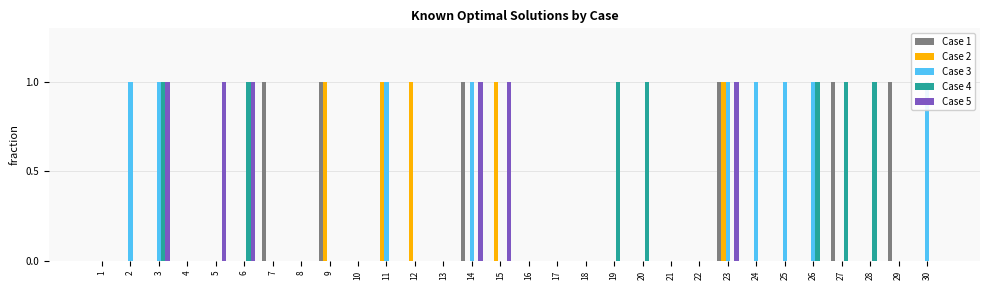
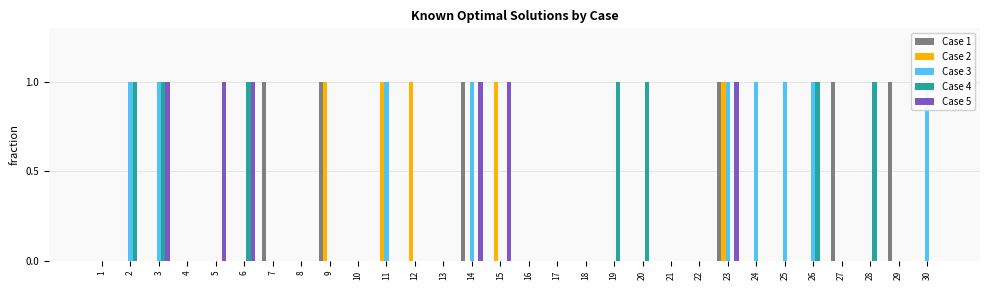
  {
    "Case 1": {
      "1": 0,
      "2": 0,
      "3": 0,
      "4": 0,
      "5": 0,
      "6": 0,
      "7": 1,
      "8": 0,
      "9": 1,
      "10": 0,
      "11": 0,
      "12": 0,
      "13": 0,
      "14": 1,
      "15": 0,
      "16": 0,
      "17": 0,
      "18": 0,
      "19": 0,
      "20": 0,
      "21": 0,
      "22": 0,
      "23": 1,
      "24": 0,
      "25": 0,
      "26": 0,
      "27": 1,
      "28": 0,
      "29": 1,
      "30": 0
    },
    "Case 2": {
      "1": 0,
      "2": 0,
      "3": 0,
      "4": 0,
      "5": 0,
      "6": 0,
      "7": 0,
      "8": 0,
      "9": 1,
      "10": 0,
      "11": 1,
      "12": 1,
      "13": 0,
      "14": 0,
      "15": 1,
      "16": 0,
      "17": 0,
      "18": 0,
      "19": 0,
      "20": 0,
      "21": 0,
      "22": 0,
      "23": 1,
      "24": 0,
      "25": 0,
      "26": 0,
      "27": 0,
      "28": 0,
      "29": 0,
      "30": 0
    },
    "Case 3": {
      "1": 0,
      "2": 1,
      "3": 1,
      "4": 0,
      "5": 0,
      "6": 0,
      "7": 0,
      "8": 0,
      "9": 0,
      "10": 0,
      "11": 1,
      "12": 0,
      "13": 0,
      "14": 1,
      "15": 0,
      "16": 0,
      "17": 0,
      "18": 0,
      "19": 0,
      "20": 0,
      "21": 0,
      "22": 0,
      "23": 1,
      "24": 1,
      "25": 1,
      "26": 1,
      "27": 0,
      "28": 0,
      "29": 0
    },
    "Case 4": {
      "1": 0,
-     "2": 0,
+     "2": 1,
      "3": 1,
      "4": 0,
      "5": 0,
      "6": 1,
      "7": 0,
      "8": 0,
      "9": 0,
      "10": 0,
      "11": 0,
      "12": 0,
      "13": 0,
      "14": 0,
      "15": 0,
      "16": 0,
      "17": 0,
      "18": 0,
      "19": 1,
      "20": 1,
      "21": 0,
      "22": 0,
      "23": 0,
      "24": 0,
      "25": 0,
      "26": 1,
-     "27": 1,
+     "27": 0,
      "28": 1,
      "29": 0,
      "30": 0
    },
    "Case 5": {
      "1": 0,
      "2": 0,
      "3": 1,
      "4": 0,
      "5": 1,
      "6": 1,
      "7": 0,
      "8": 0,
      "9": 0,
      "10": 0,
      "11": 0,
      "12": 0,
      "13": 0,
      "14": 1,
      "15": 1,
      "16": 0,
      "17": 0,
      "18": 0,
      "19": 0,
      "20": 0,
      "21": 0,
      "22": 0,
      "23": 1,
      "24": 0,
      "25": 0,
      "26": 0,
      "27": 0,
      "28": 0,
      "29": 0,
      "30": 0
    }
  }
